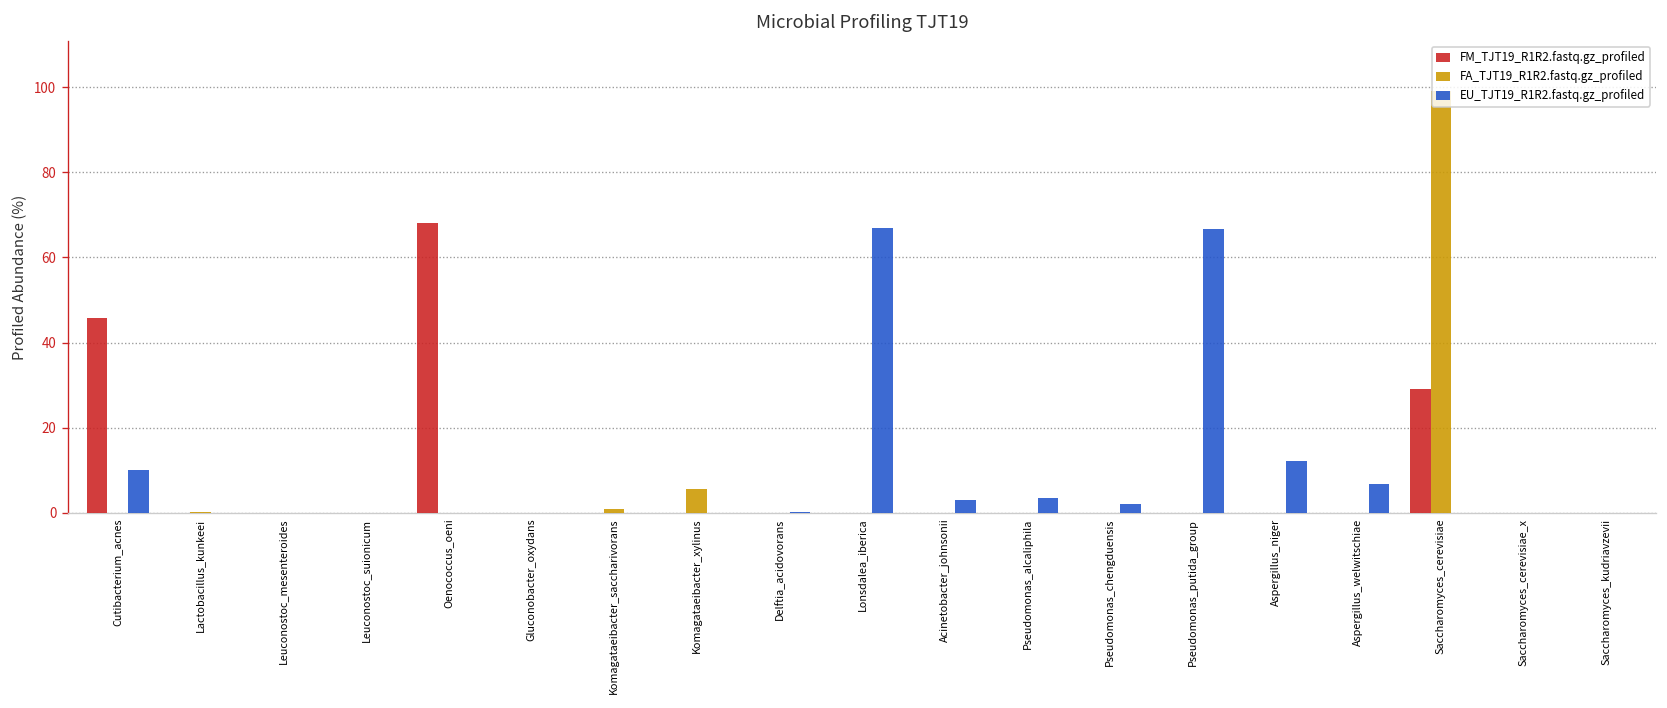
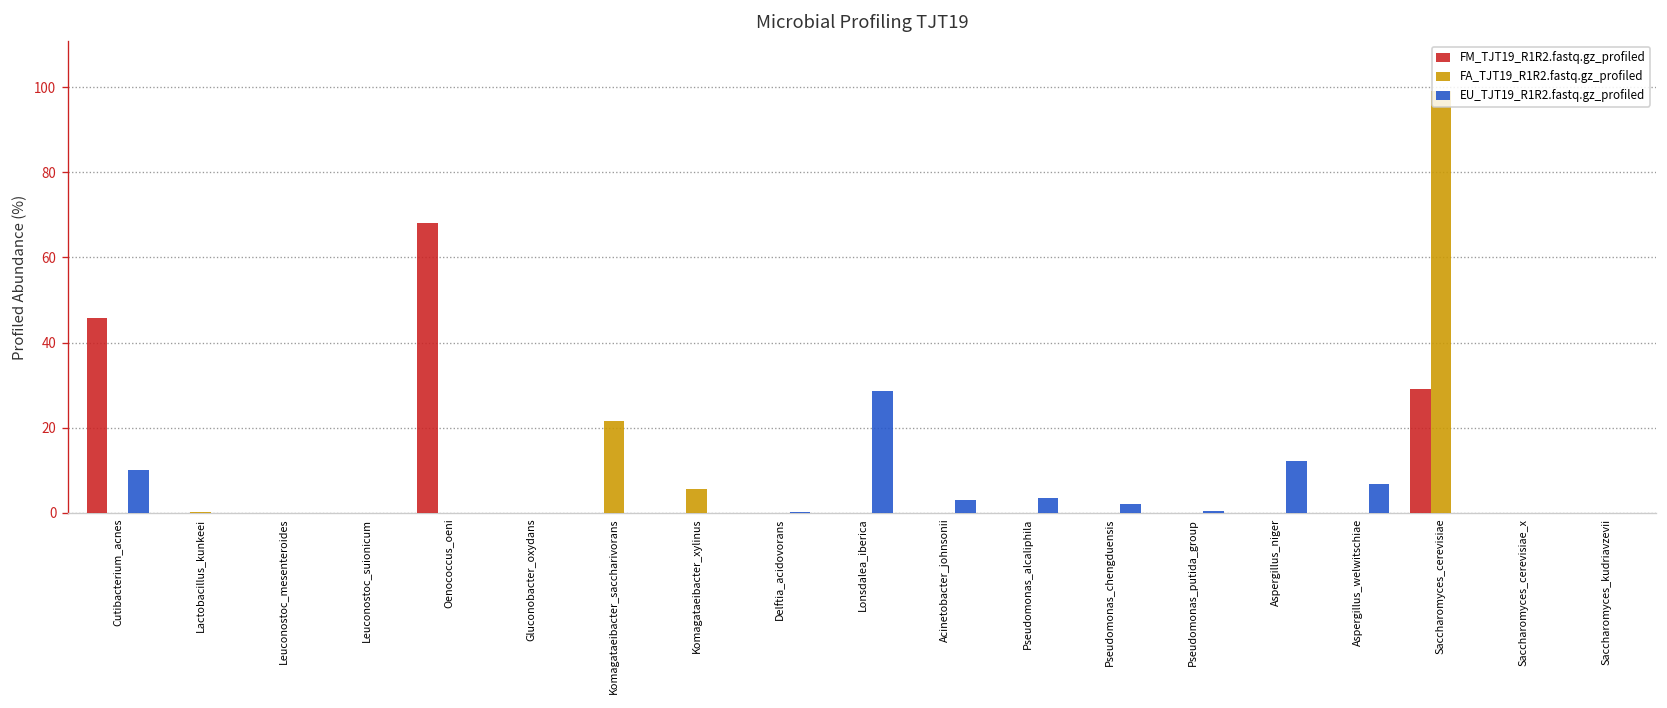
  {
    "FM_TJT19_R1R2.fastq.gz_profiled": {
      "Cutibacterium_acnes": 46,
      "Oenococcus_oeni": 68,
      "Komagataeibacter_saccharivorans": 0,
      "Komagataeibacter_xylinus": 0,
      "Delftia_acidovorans": 0,
      "Lonsdalea_iberica": 0,
      "Acinetobacter_johnsonii": 0,
      "Pseudomonas_alcaliphila": 0,
      "Pseudomonas_chengduensis": 0,
      "Pseudomonas_putida_group": 0,
      "Aspergillus_niger": 0,
      "Aspergillus_welwitschiae": 0,
      "Saccharomyces_cerevisiae": 29
    },
    "FA_TJT19_R1R2.fastq.gz_profiled": {
      "Cutibacterium_acnes": 0,
      "Leuconostoc_mesenteroides": 0,
      "Leuconostoc_suionicum": 0,
      "Oenococcus_oeni": 0,
      "Gluconobacter_oxydans": 0,
-     "Komagataeibacter_saccharivorans": 1,
+     "Komagataeibacter_saccharivorans": 22,
      "Komagataeibacter_xylinus": 6,
      "Delftia_acidovorans": 0,
      "Lonsdalea_iberica": 0,
      "Acinetobacter_johnsonii": 0,
      "Pseudomonas_alcaliphila": 0,
      "Pseudomonas_chengduensis": 0,
      "Pseudomonas_putida_group": 0,
      "Aspergillus_niger": 0,
      "Aspergillus_welwitschiae": 0,
      "Saccharomyces_cerevisiae_x": 0
    },
    "EU_TJT19_R1R2.fastq.gz_profiled": {
      "Cutibacterium_acnes": 10,
      "Lactobacillus_kunkeei": 0,
      "Leuconostoc_mesenteroides": 0,
      "Leuconostoc_suionicum": 0,
      "Oenococcus_oeni": 0,
      "Gluconobacter_oxydans": 0,
      "Komagataeibacter_saccharivorans": 0,
      "Komagataeibacter_xylinus": 0,
-     "Lonsdalea_iberica": 67,
+     "Lonsdalea_iberica": 29,
      "Acinetobacter_johnsonii": 3,
      "Pseudomonas_alcaliphila": 3,
      "Pseudomonas_chengduensis": 2,
-     "Pseudomonas_putida_group": 67,
+     "Pseudomonas_putida_group": 0,
      "Aspergillus_niger": 12,
      "Aspergillus_welwitschiae": 7,
      "Saccharomyces_cerevisiae": 0,
      "Saccharomyces_cerevisiae_x": 0,
      "Saccharomyces_kudriavzevii": 0
    }
  }
